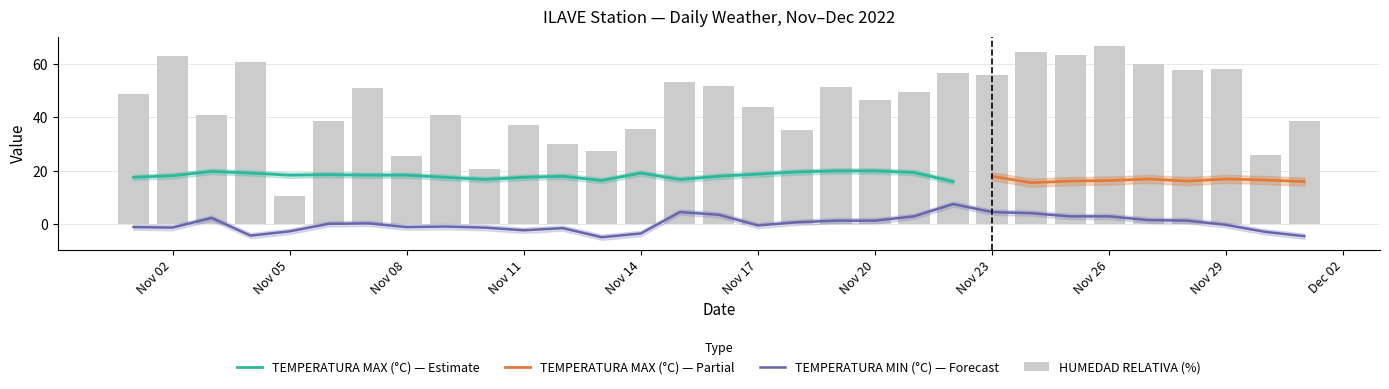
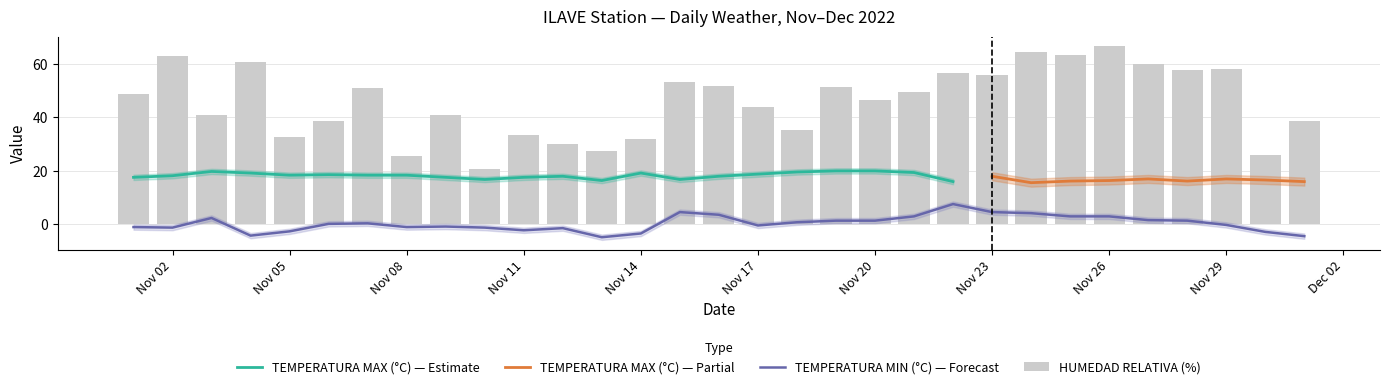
  {
    "HUMEDAD RELATIVA (%)": {
      "Nov 02": 63,
-     "Nov 05": 11,
+     "Nov 05": 33,
      "Nov 08": 26,
-     "Nov 11": 37,
-     "Nov 14": 36,
+     "Nov 11": 34,
+     "Nov 14": 32,
      "Nov 17": 44,
      "Nov 20": 46,
      "Nov 23": 56,
      "Nov 26": 67,
      "Nov 29": 58
    }
  }
